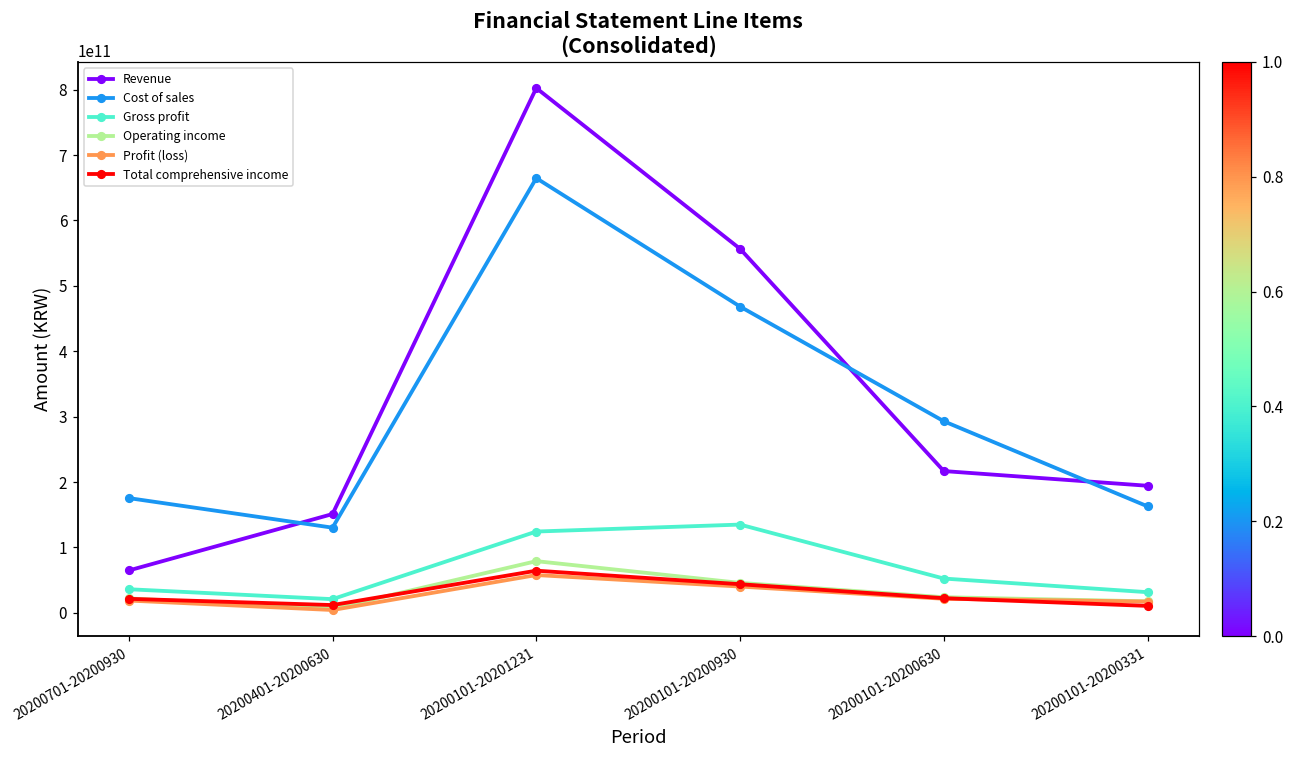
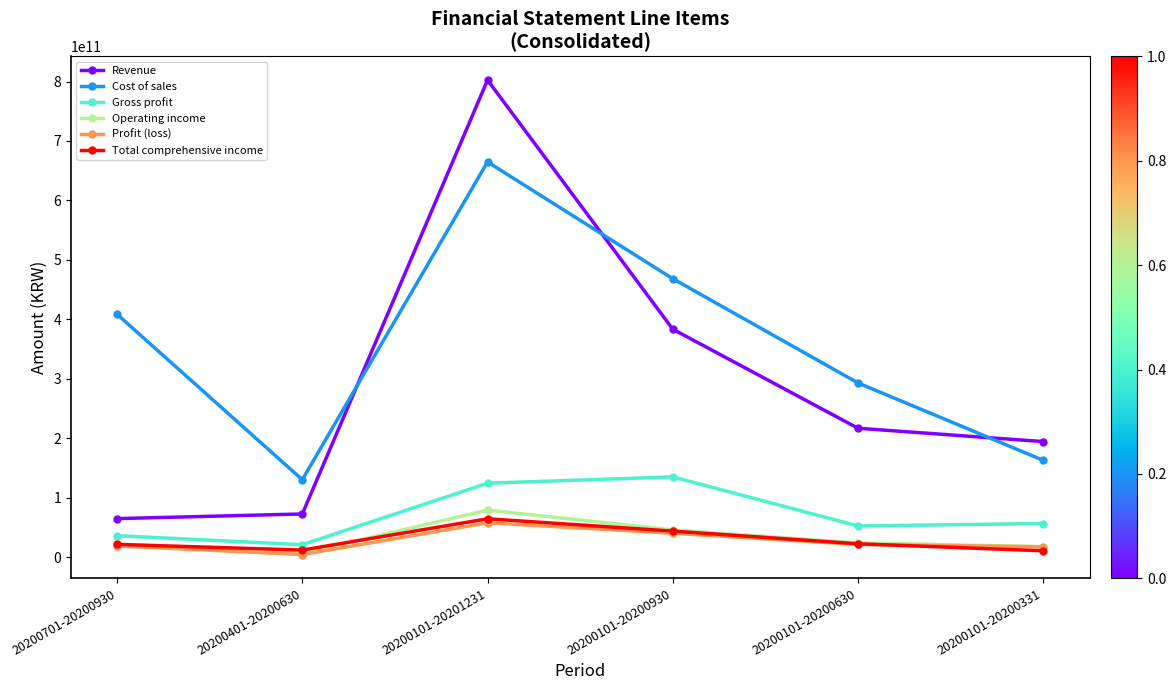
  {
    "Revenue": {
      "20200701-20200930": 60000000000,
-     "20200401-20200630": 150000000000,
+     "20200401-20200630": 70000000000,
      "20200101-20201231": 800000000000,
-     "20200101-20200930": 560000000000,
+     "20200101-20200930": 380000000000,
      "20200101-20200630": 220000000000,
      "20200101-20200331": 190000000000
    },
    "Cost of sales": {
-     "20200701-20200930": 180000000000,
+     "20200701-20200930": 410000000000,
      "20200401-20200630": 130000000000,
      "20200101-20201231": 660000000000,
      "20200101-20200930": 470000000000,
      "20200101-20200630": 290000000000,
      "20200101-20200331": 160000000000
    },
    "Gross profit": {
      "20200701-20200930": 40000000000,
      "20200401-20200630": 20000000000,
      "20200101-20201231": 120000000000,
      "20200101-20200930": 130000000000,
      "20200101-20200630": 50000000000,
-     "20200101-20200331": 30000000000
+     "20200101-20200331": 60000000000
    },
    "Operating income": {
      "20200101-20201231": 80000000000
    },
    "Profit (loss)": {
      "20200101-20201231": 60000000000
    },
    "Total comprehensive income": {
      "20200401-20200630": 10000000000,
      "20200101-20201231": 60000000000,
      "20200101-20200331": 10000000000
    }
  }
